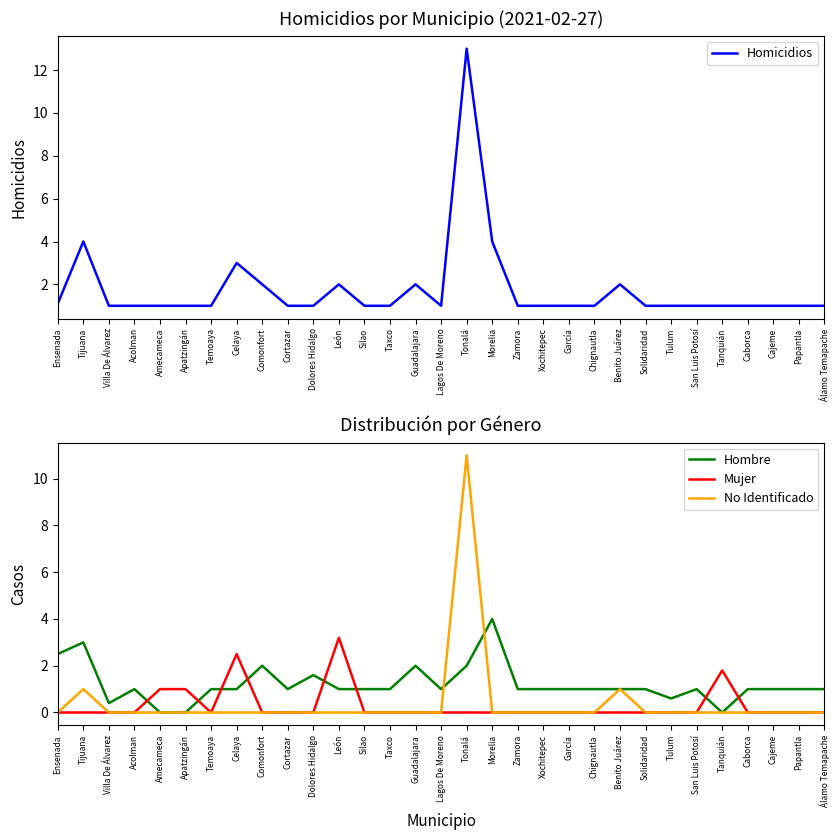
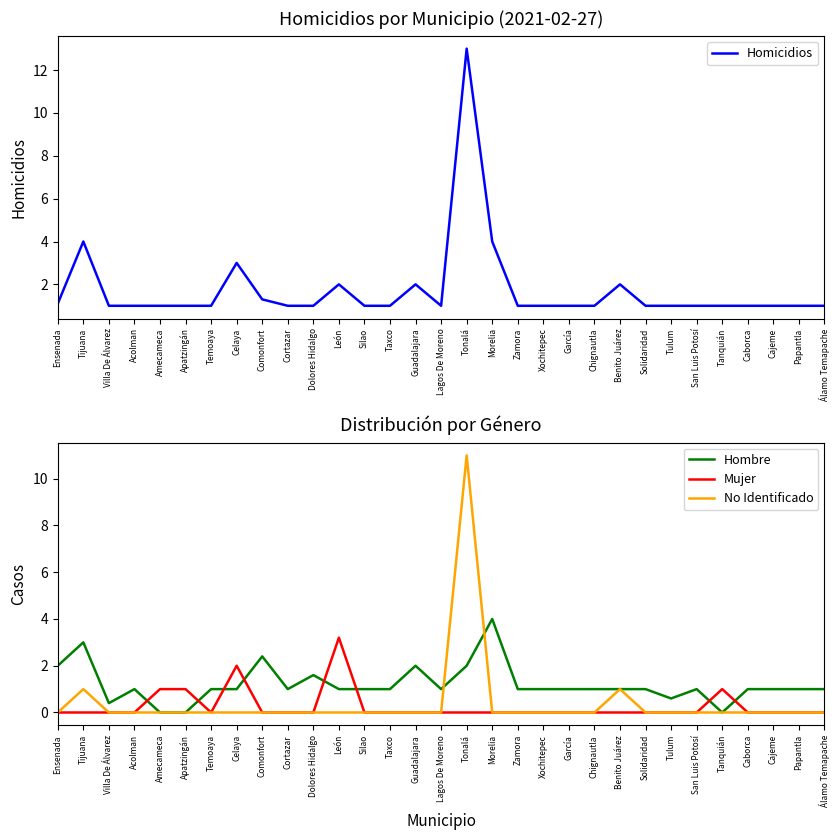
  {
    "Homicidios por Municipio (2021-02-27)": {
      "Ensenada": 1.1,
      "Tijuana": 4.0,
      "Villa De Álvarez": 1.0,
      "Acolman": 1.0,
      "Amecameca": 1.0,
      "Apatzingán": 1.0,
      "Temoaya": 1.0,
      "Celaya": 3.0,
-     "Comonfort": 2.0,
+     "Comonfort": 1.3,
      "Cortazar": 1.0,
      "Dolores Hidalgo": 1.0,
      "León": 2.0,
      "Silao": 1.0,
      "Taxco": 1.0,
      "Guadalajara": 2.0,
      "Lagos De Moreno": 1.0,
      "Tonalá": 13.0,
      "Morelia": 4.0,
      "Zamora": 1.0,
      "Xochitepec": 1.0,
      "García": 1.0,
      "Chignautla": 1.0,
      "Benito Juárez": 2.0,
      "Solidaridad": 1.0,
      "Tulum": 1.0,
      "San Luis Potosí": 1.0,
      "Tanquián": 1.0,
      "Caborca": 1.0,
      "Cajeme": 1.0,
      "Papantla": 1.0,
      "Álamo Temapache": 1.0
    },
    "Distribución por Género": {
      "Hombre": {
-       "Ensenada": 2.5,
+       "Ensenada": 2.0,
        "Tijuana": 3.0,
        "Villa De Álvarez": 0.4,
        "Acolman": 1.0,
        "Temoaya": 1.0,
        "Celaya": 1.0,
-       "Comonfort": 2.0,
+       "Comonfort": 2.4,
        "Cortazar": 1.0,
        "Dolores Hidalgo": 1.6,
        "León": 1.0,
        "Silao": 1.0,
        "Taxco": 1.0,
        "Guadalajara": 2.0,
        "Lagos De Moreno": 1.0,
        "Tonalá": 2.0,
        "Morelia": 4.0,
        "Zamora": 1.0,
        "Xochitepec": 1.0,
        "García": 1.0,
        "Chignautla": 1.0,
        "Solidaridad": 1.0,
        "Tulum": 0.6,
        "San Luis Potosí": 1.0,
        "Caborca": 1.0,
        "Cajeme": 1.0,
        "Papantla": 1.0,
        "Álamo Temapache": 1.0
      },
      "Mujer": {
        "Tijuana": 0.0,
        "Amecameca": 1.0,
        "Apatzingán": 1.0,
-       "Celaya": 2.5,
+       "Celaya": 2.0,
        "León": 3.2,
        "Tonalá": 0.0,
        "Benito Juárez": 0.0,
-       "Tanquián": 1.8
+       "Tanquián": 1.0
      },
      "No Identificado": {
        "Tijuana": 1.0,
        "Celaya": 0.0,
        "León": 0.0,
        "Tonalá": 11.0
      }
    }
  }
